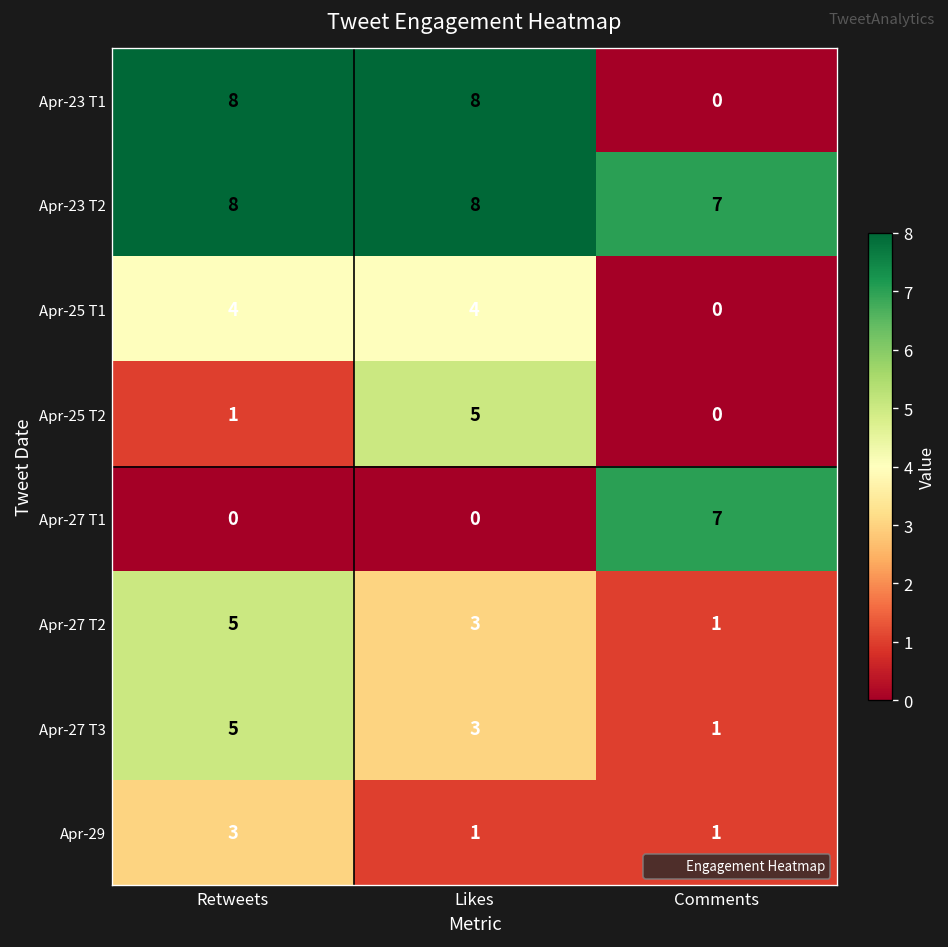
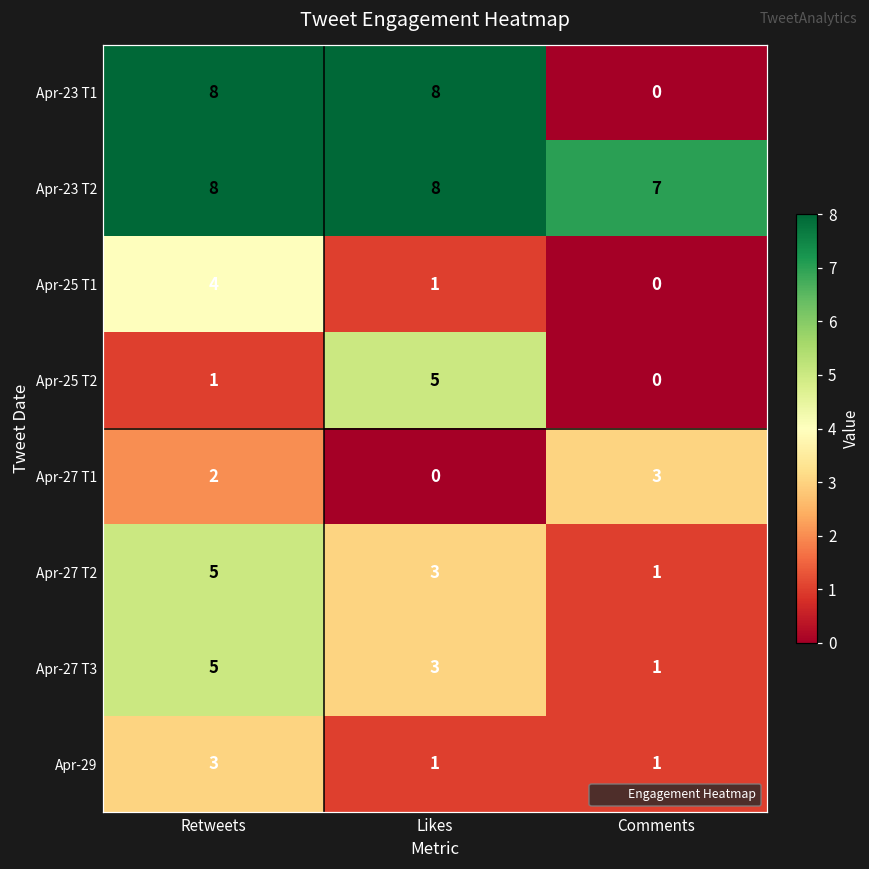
  {
    "Apr-23 T1": {
      "Retweets": 8,
      "Likes": 8,
      "Comments": 0
    },
    "Apr-23 T2": {
      "Retweets": 8,
      "Likes": 8,
      "Comments": 7
    },
    "Apr-25 T1": {
      "Retweets": 4,
-     "Likes": 4,
+     "Likes": 1,
      "Comments": 0
    },
    "Apr-25 T2": {
      "Retweets": 1,
      "Likes": 5,
      "Comments": 0
    },
    "Apr-27 T1": {
-     "Retweets": 0,
+     "Retweets": 2,
      "Likes": 0,
-     "Comments": 7
+     "Comments": 3
    },
    "Apr-27 T2": {
      "Retweets": 5,
      "Likes": 3,
      "Comments": 1
    },
    "Apr-27 T3": {
      "Retweets": 5,
      "Likes": 3,
      "Comments": 1
    },
    "Apr-29": {
      "Retweets": 3,
      "Likes": 1,
      "Comments": 1
    }
  }
